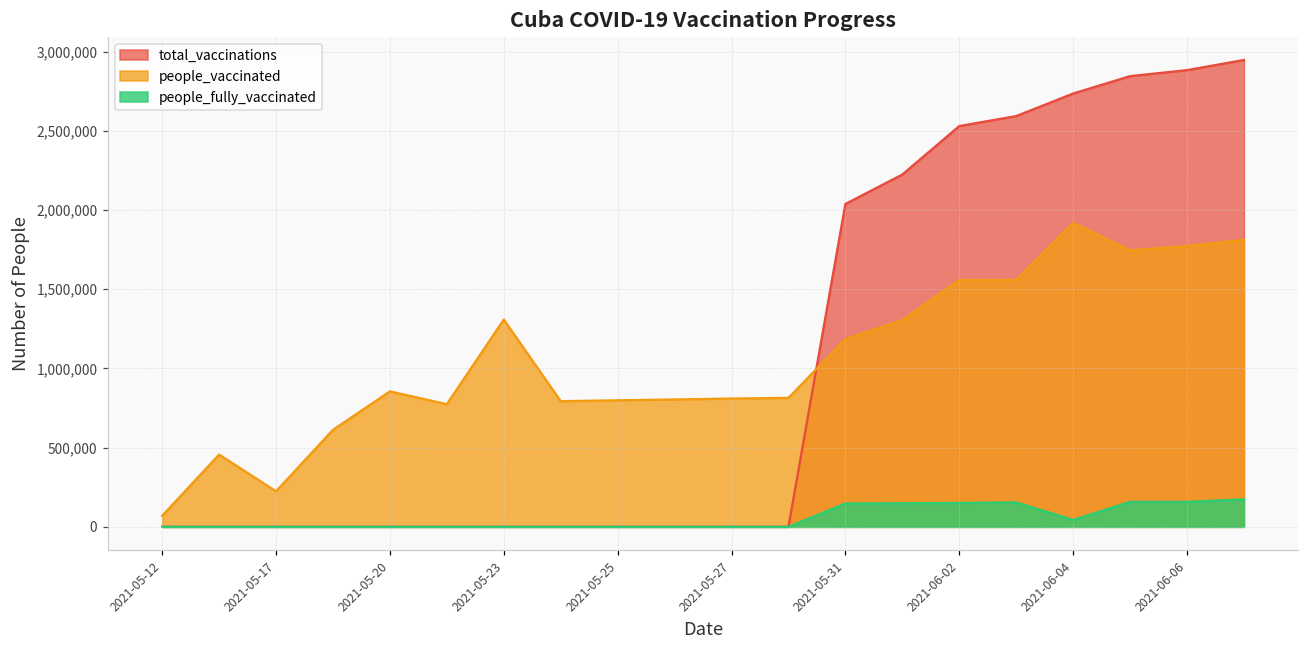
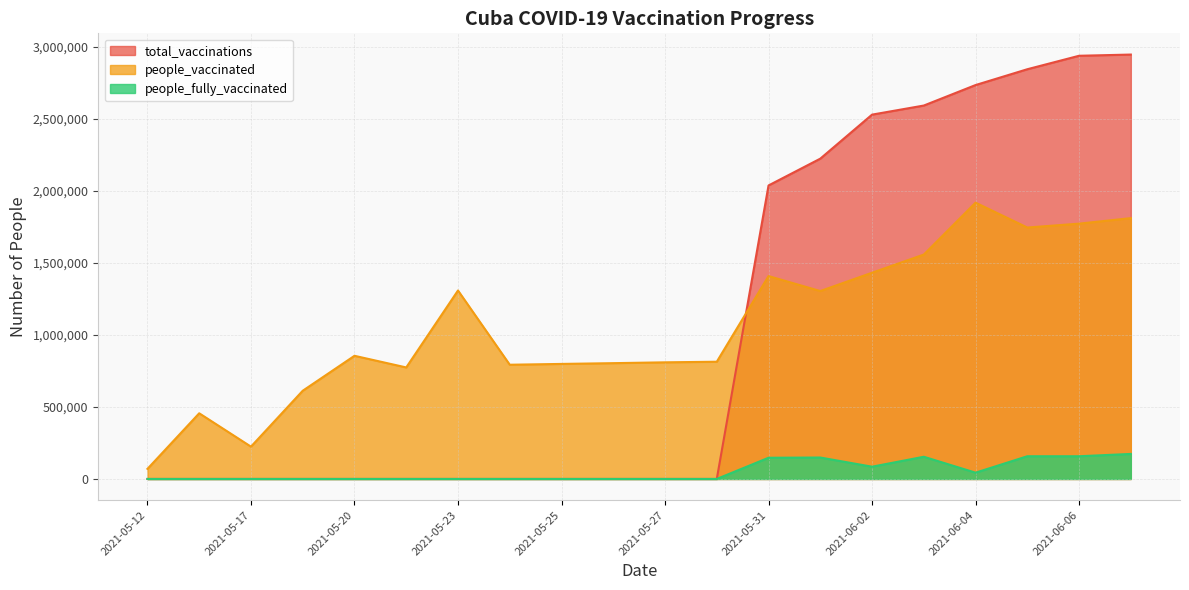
  {
    "total_vaccinations": {
      "2021-05-31": "2,040,000",
      "2021-06-02": "2,530,000",
      "2021-06-04": "2,730,000",
-     "2021-06-06": "2,880,000"
+     "2021-06-06": "2,940,000"
    },
    "people_vaccinated": {
      "2021-05-12": "70,000",
      "2021-05-17": "220,000",
      "2021-05-20": "860,000",
      "2021-05-23": "1,310,000",
      "2021-05-25": "800,000",
      "2021-05-27": "810,000",
-     "2021-05-31": "1,190,000",
-     "2021-06-02": "1,560,000",
+     "2021-05-31": "1,410,000",
+     "2021-06-02": "1,430,000",
      "2021-06-04": "1,920,000",
      "2021-06-06": "1,770,000"
    },
    "people_fully_vaccinated": {
      "2021-05-31": "150,000",
-     "2021-06-02": "150,000",
+     "2021-06-02": "90,000",
      "2021-06-04": "40,000",
      "2021-06-06": "160,000"
    }
  }
